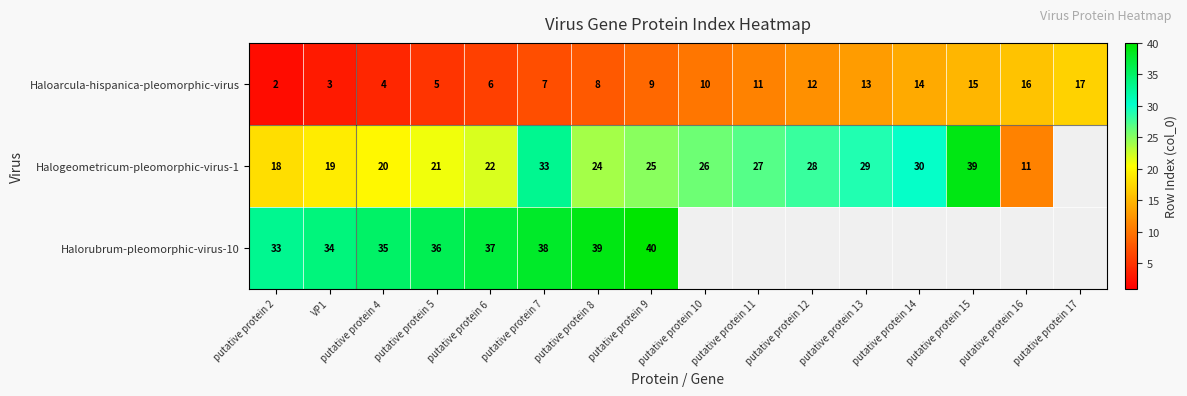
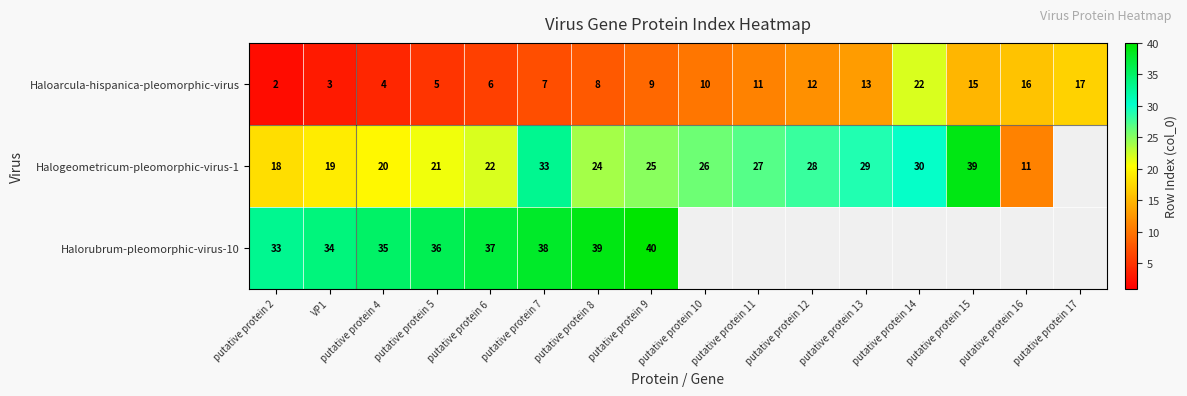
  {
    "Haloarcula-hispanica-pleomorphic-virus": {
      "putative protein 2": 2,
      "VP1": 3,
      "putative protein 4": 4,
      "putative protein 5": 5,
      "putative protein 6": 6,
      "putative protein 7": 7,
      "putative protein 8": 8,
      "putative protein 9": 9,
      "putative protein 10": 10,
      "putative protein 11": 11,
      "putative protein 12": 12,
      "putative protein 13": 13,
-     "putative protein 14": 14,
+     "putative protein 14": 22,
      "putative protein 15": 15,
      "putative protein 16": 16,
      "putative protein 17": 17
    },
    "Halogeometricum-pleomorphic-virus-1": {
      "putative protein 2": 18,
      "VP1": 19,
      "putative protein 4": 20,
      "putative protein 5": 21,
      "putative protein 6": 22,
      "putative protein 7": 33,
      "putative protein 8": 24,
      "putative protein 9": 25,
      "putative protein 10": 26,
      "putative protein 11": 27,
      "putative protein 12": 28,
      "putative protein 13": 29,
      "putative protein 14": 30,
      "putative protein 15": 39,
      "putative protein 16": 11
    },
    "Halorubrum-pleomorphic-virus-10": {
      "putative protein 2": 33,
      "VP1": 34,
      "putative protein 4": 35,
      "putative protein 5": 36,
      "putative protein 6": 37,
      "putative protein 7": 38,
      "putative protein 8": 39,
      "putative protein 9": 40
    }
  }
